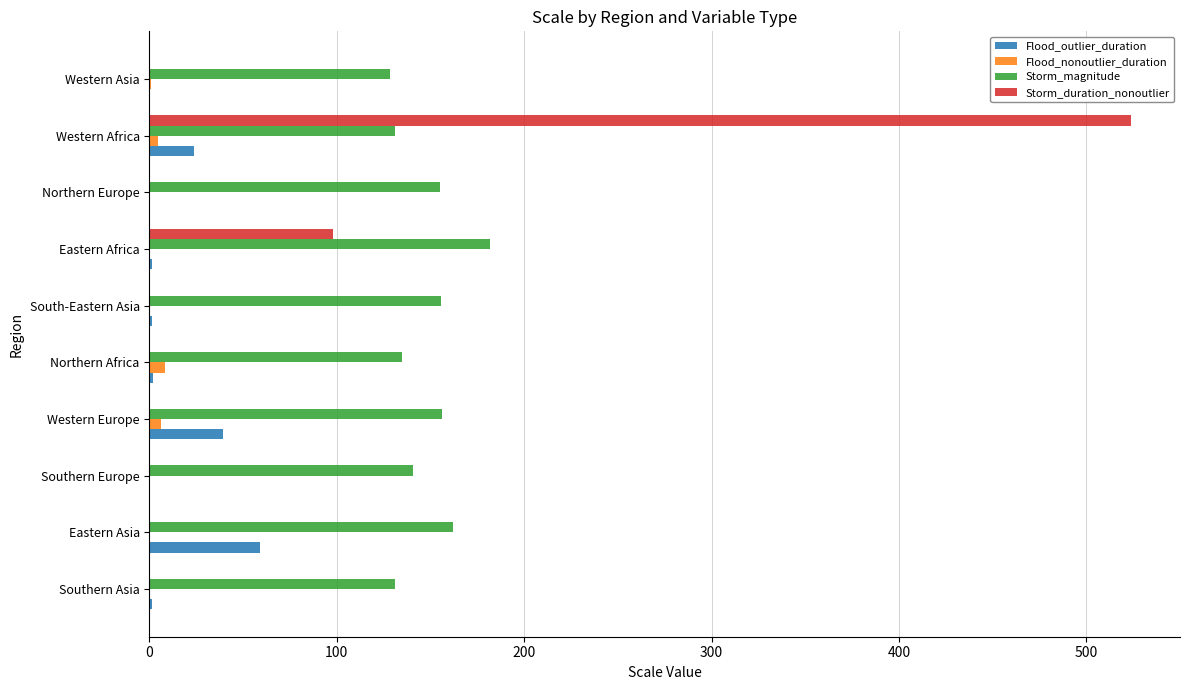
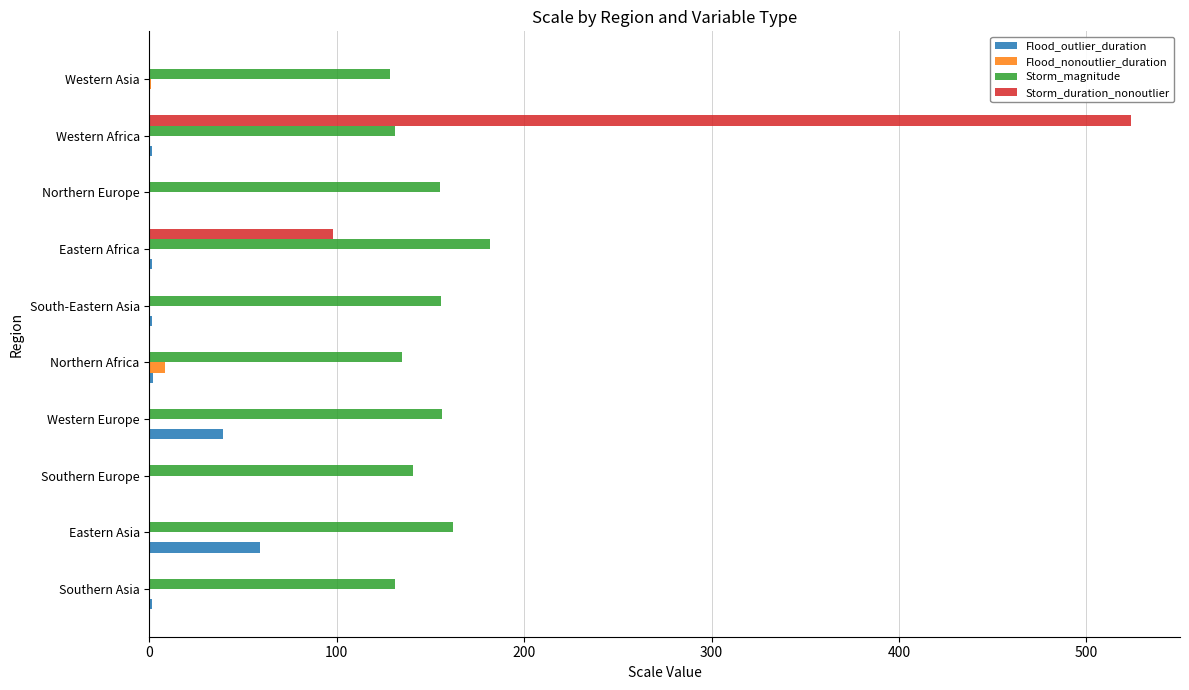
  {
    "Flood_outlier_duration": {
-     "Western Africa": 24,
+     "Western Africa": 1,
      "Eastern Africa": 2,
      "South-Eastern Asia": 2,
      "Northern Africa": 2,
      "Western Europe": 39,
      "Eastern Asia": 59,
      "Southern Asia": 1
    },
    "Flood_nonoutlier_duration": {
-     "Western Africa": 5,
+     "Western Africa": 0,
      "Northern Africa": 8,
-     "Western Europe": 6
+     "Western Europe": 0
    },
    "Storm_magnitude": {
      "Western Asia": 128,
      "Western Africa": 131,
      "Northern Europe": 155,
      "Eastern Africa": 182,
      "South-Eastern Asia": 155,
      "Northern Africa": 135,
      "Western Europe": 156,
      "Southern Europe": 141,
      "Eastern Asia": 162,
      "Southern Asia": 131
    },
    "Storm_duration_nonoutlier": {
      "Western Africa": 524,
      "Eastern Africa": 98
    }
  }
